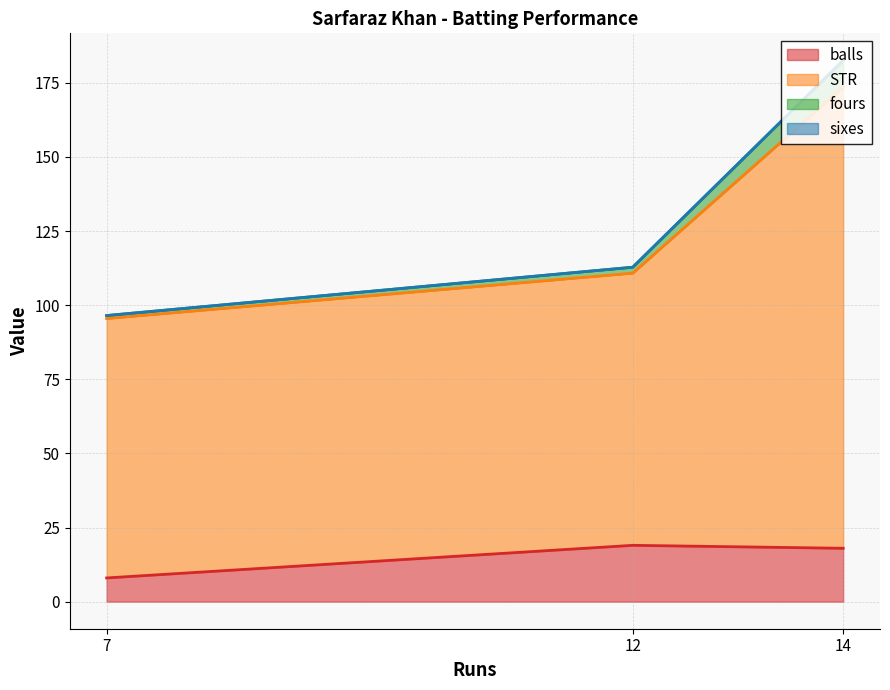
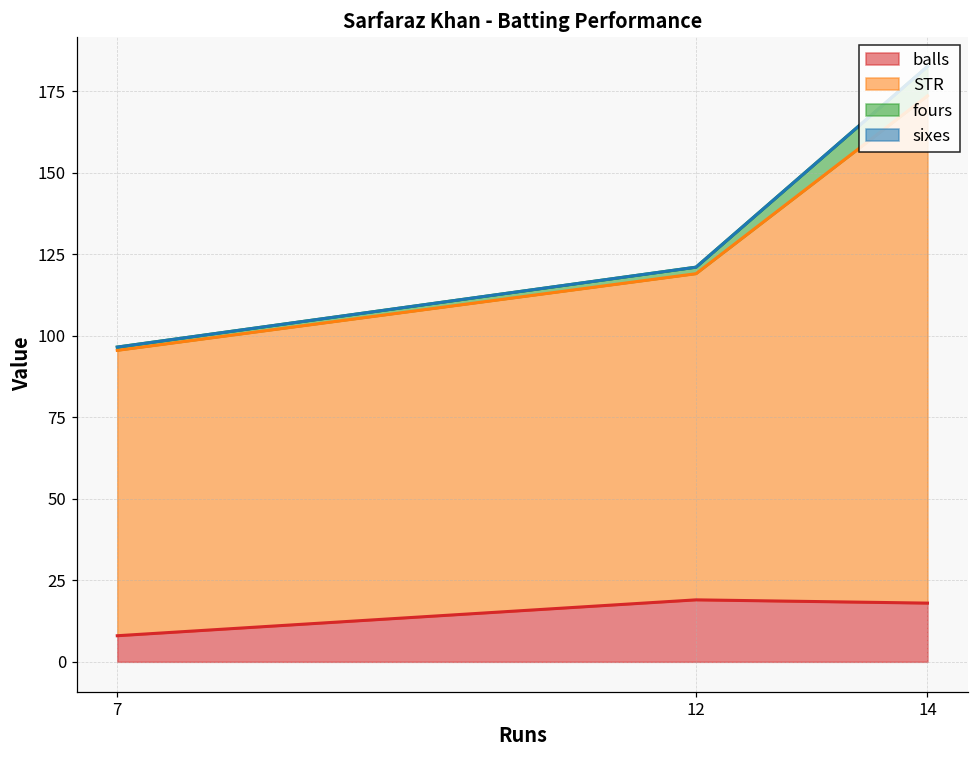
  {
    "balls": {
      "7": 8,
      "12": 19,
      "14": 18
    },
    "STR": {
      "7": 88,
-     "12": 92
+     "12": 100
    }
  }
